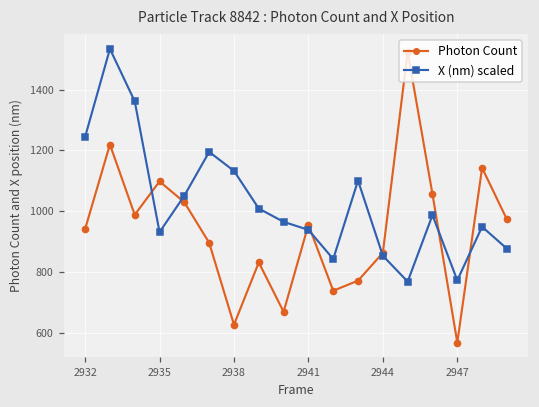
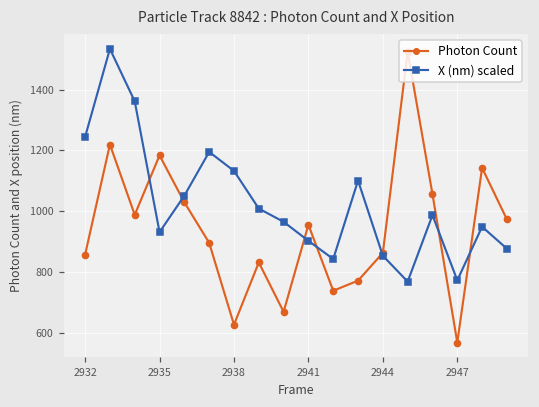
  {
    "Photon Count": {
-     "2932": 940,
-     "2935": 1100,
+     "2932": 860,
+     "2935": 1180,
      "2938": 630,
      "2941": 960,
      "2944": 860,
      "2947": 570
    },
    "X (nm) scaled": {
      "2932": 1240,
      "2935": 930,
      "2938": 1130,
-     "2941": 940,
+     "2941": 900,
      "2944": 850,
      "2947": 770
    }
  }
